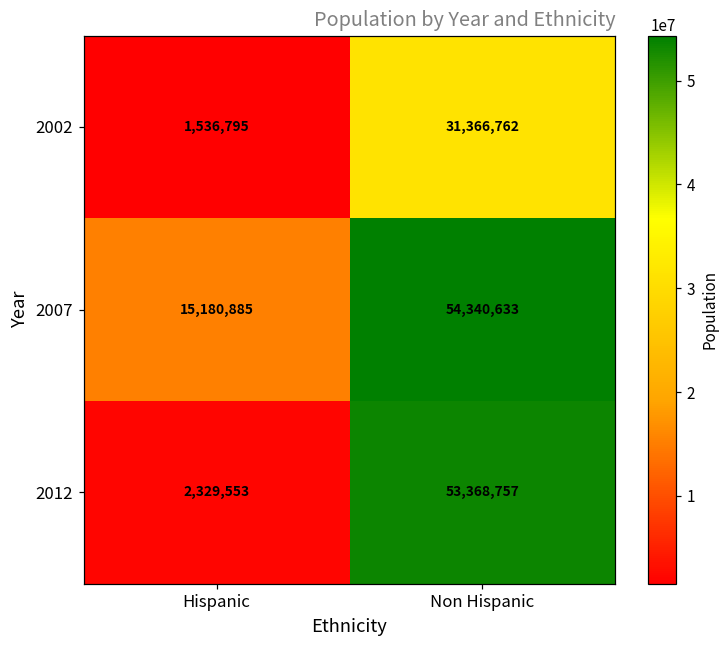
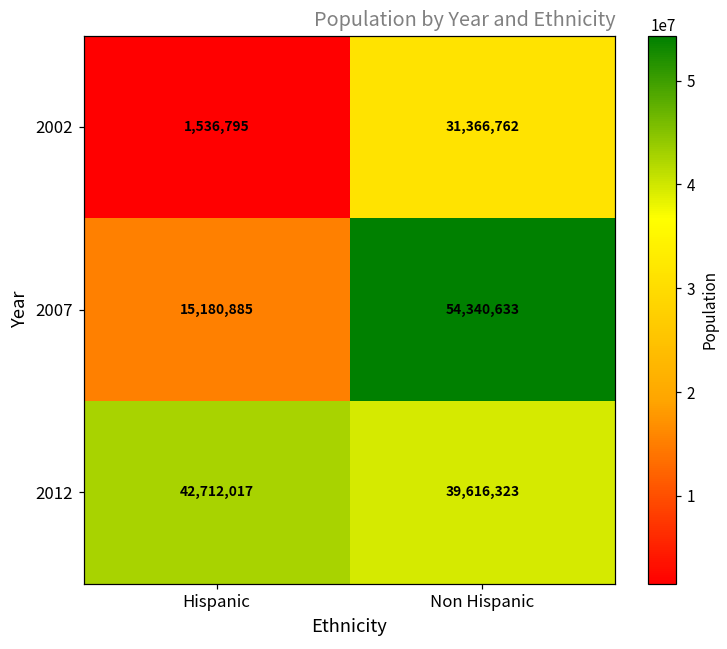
  {
    "2002": {
      "Hispanic": "1,536,795",
      "Non Hispanic": "31,366,762"
    },
    "2007": {
      "Hispanic": "15,180,885",
      "Non Hispanic": "54,340,633"
    },
    "2012": {
-     "Hispanic": "2,329,553",
-     "Non Hispanic": "53,368,757"
+     "Hispanic": "42,712,017",
+     "Non Hispanic": "39,616,323"
    }
  }
